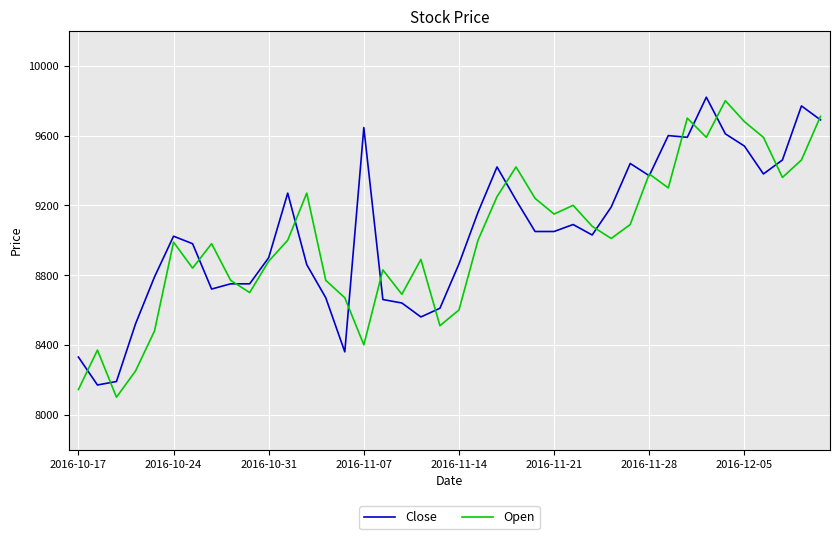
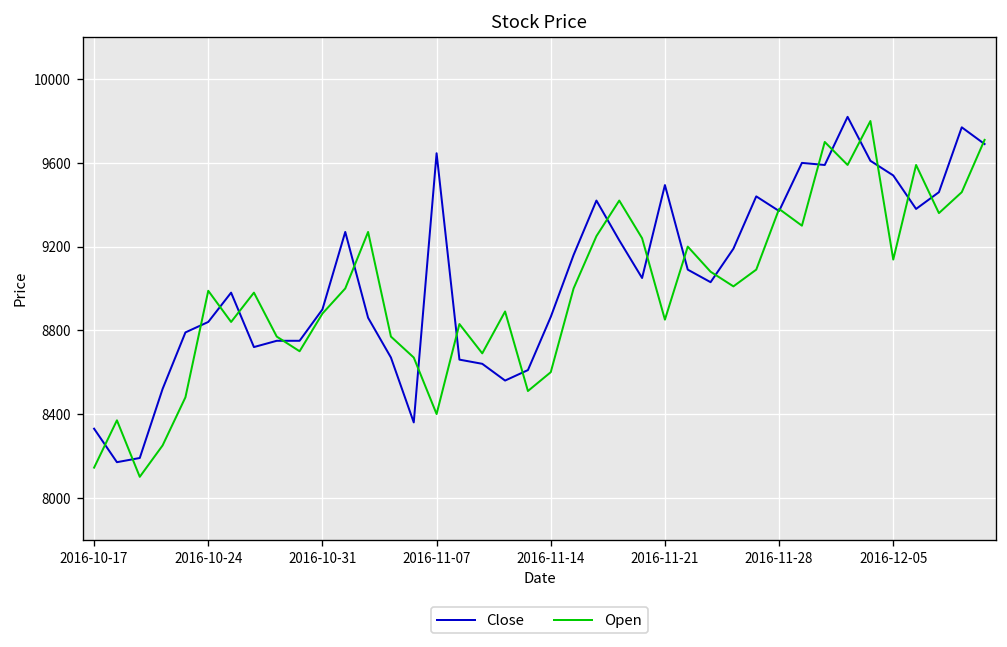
  {
    "Close": {
      "2016-10-17": 8330,
-     "2016-10-24": 9020,
+     "2016-10-24": 8840,
      "2016-10-31": 8900,
      "2016-11-07": 9650,
      "2016-11-14": 8860,
-     "2016-11-21": 9050,
+     "2016-11-21": 9490,
      "2016-12-05": 9540
    },
    "Open": {
      "2016-10-17": 8140,
      "2016-10-24": 8990,
      "2016-10-31": 8880,
      "2016-11-07": 8400,
      "2016-11-14": 8600,
-     "2016-11-21": 9150,
-     "2016-12-05": 9680
+     "2016-11-21": 8850,
+     "2016-12-05": 9140
    }
  }
